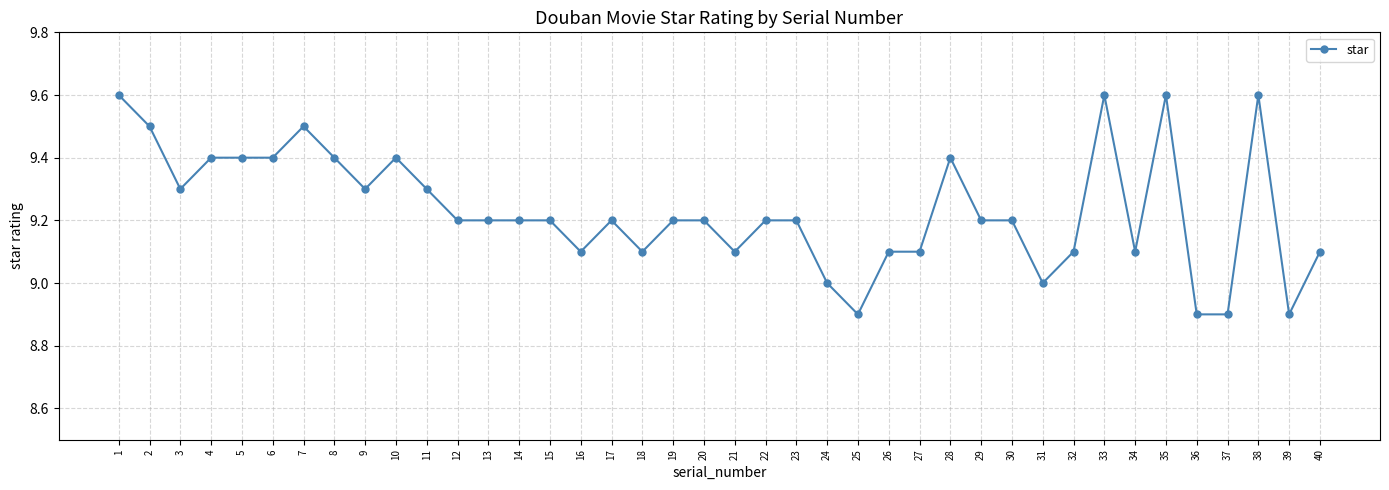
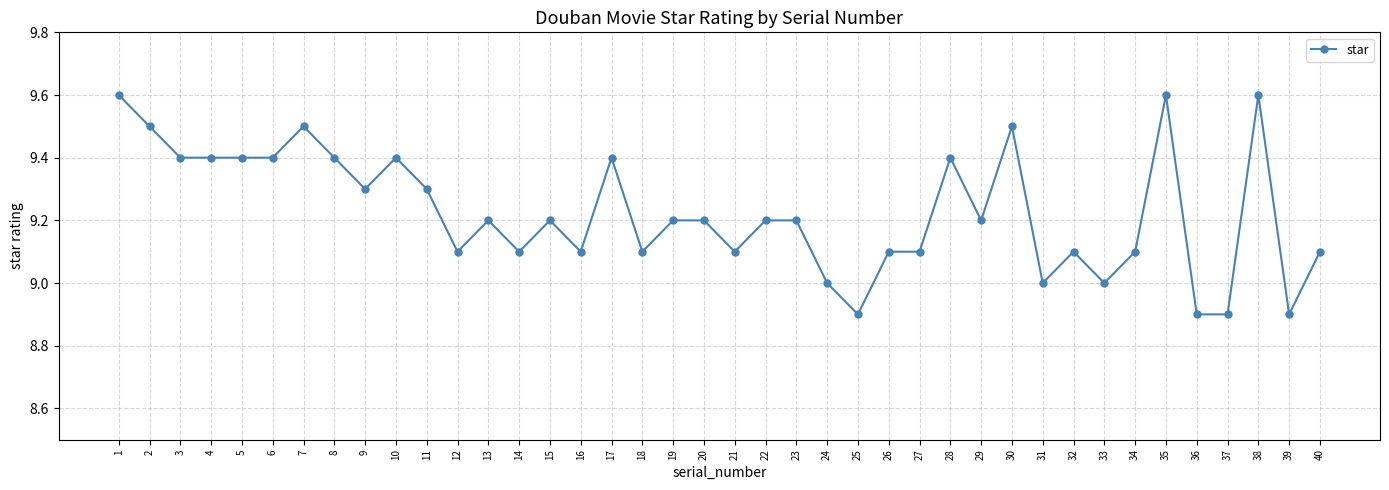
  {
    "1": 9.6,
    "2": 9.5,
-   "3": 9.3,
+   "3": 9.4,
    "4": 9.4,
    "5": 9.4,
    "6": 9.4,
    "7": 9.5,
    "8": 9.4,
    "9": 9.3,
    "10": 9.4,
    "11": 9.3,
-   "12": 9.2,
+   "12": 9.1,
    "13": 9.2,
-   "14": 9.2,
+   "14": 9.1,
    "15": 9.2,
    "16": 9.1,
-   "17": 9.2,
+   "17": 9.4,
    "18": 9.1,
    "19": 9.2,
    "20": 9.2,
    "21": 9.1,
    "22": 9.2,
    "23": 9.2,
    "24": 9.0,
    "25": 8.9,
    "26": 9.1,
    "27": 9.1,
    "28": 9.4,
    "29": 9.2,
-   "30": 9.2,
+   "30": 9.5,
    "31": 9.0,
    "32": 9.1,
-   "33": 9.6,
+   "33": 9.0,
    "34": 9.1,
    "35": 9.6,
    "36": 8.9,
    "37": 8.9,
    "38": 9.6,
    "39": 8.9,
    "40": 9.1
  }
